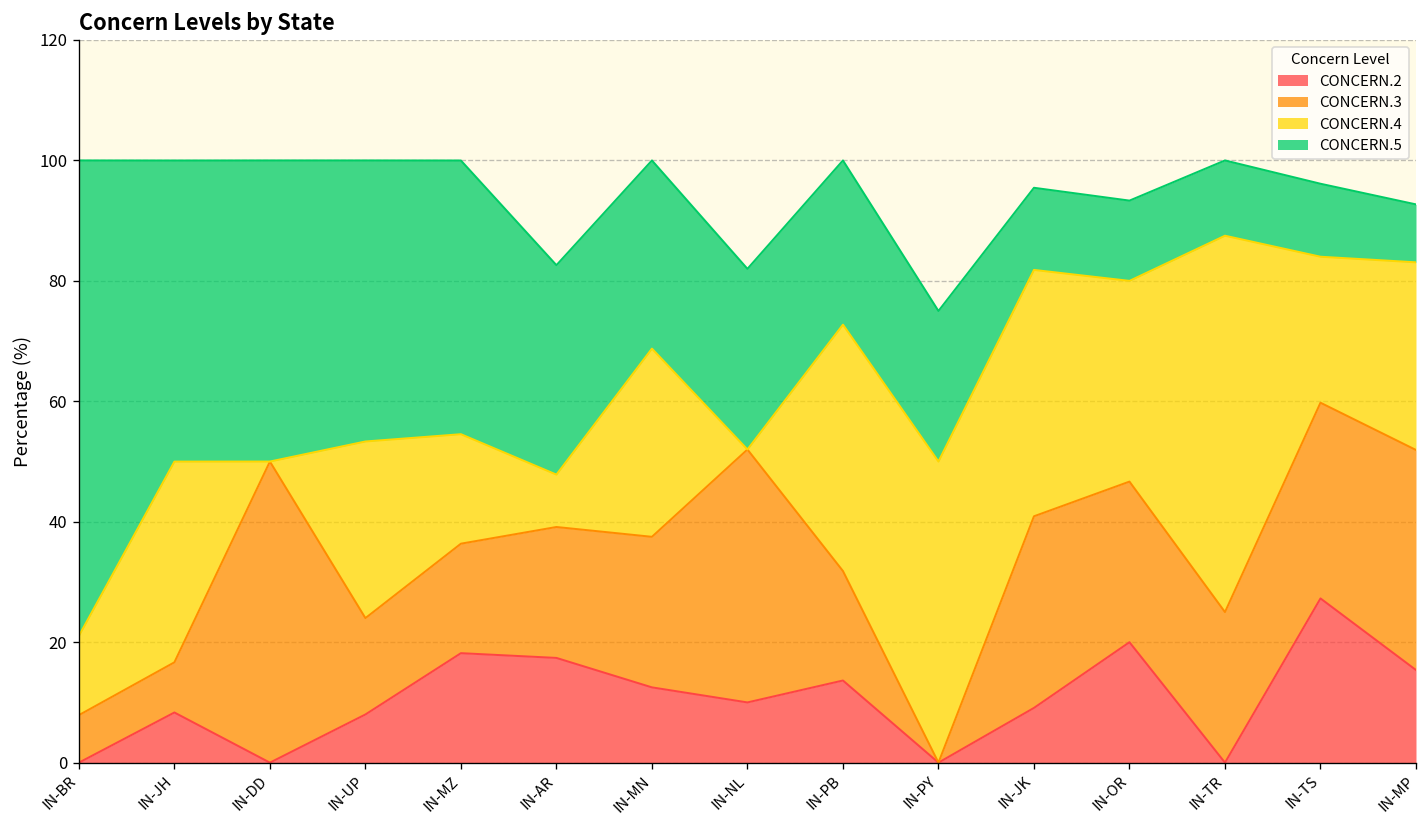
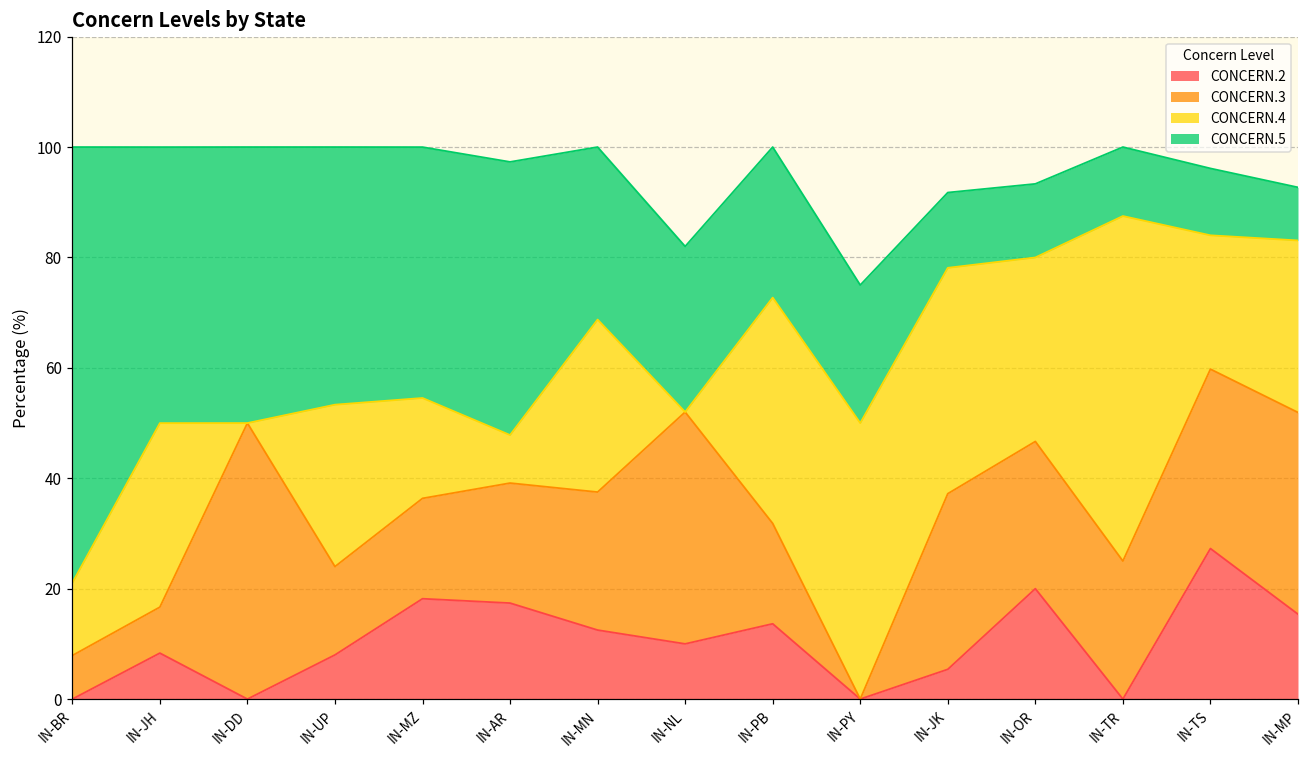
  {
    "CONCERN.2": {
      "IN-BR": 0,
      "IN-JH": 8,
      "IN-DD": 0,
      "IN-UP": 8,
      "IN-MZ": 18,
      "IN-AR": 17,
      "IN-MN": 13,
      "IN-NL": 10,
      "IN-PB": 14,
-     "IN-JK": 9,
+     "IN-JK": 5,
      "IN-OR": 20,
      "IN-TR": 0,
      "IN-TS": 27,
      "IN-MP": 15
    },
    "CONCERN.3": {
      "IN-BR": 8,
      "IN-JH": 8,
      "IN-UP": 16,
      "IN-MZ": 18,
      "IN-AR": 22,
      "IN-MN": 25,
      "IN-PB": 18,
      "IN-JK": 32,
      "IN-OR": 27,
      "IN-TR": 25,
      "IN-TS": 33,
      "IN-MP": 37
    },
    "CONCERN.4": {
      "IN-BR": 13,
      "IN-JH": 33,
      "IN-UP": 29,
      "IN-MZ": 18,
      "IN-AR": 9,
      "IN-MN": 31,
      "IN-PB": 41,
      "IN-PY": 50,
      "IN-JK": 41,
      "IN-OR": 33,
      "IN-TR": 63,
      "IN-TS": 24,
      "IN-MP": 31
    },
    "CONCERN.5": {
      "IN-BR": 79,
      "IN-JH": 50,
      "IN-DD": 50,
      "IN-UP": 47,
      "IN-MZ": 45,
-     "IN-AR": 35,
+     "IN-AR": 49,
      "IN-MN": 31,
      "IN-NL": 30,
      "IN-PB": 27,
      "IN-PY": 25,
      "IN-JK": 14,
      "IN-OR": 13,
      "IN-TR": 13,
      "IN-TS": 12,
      "IN-MP": 10
    }
  }
